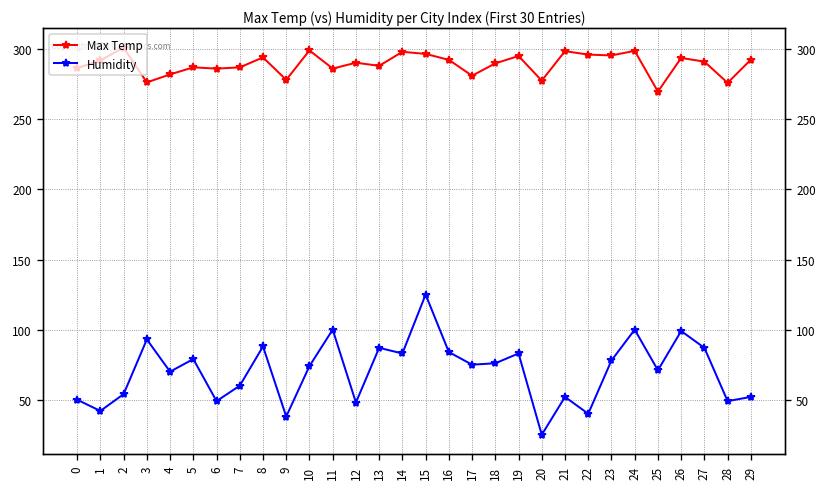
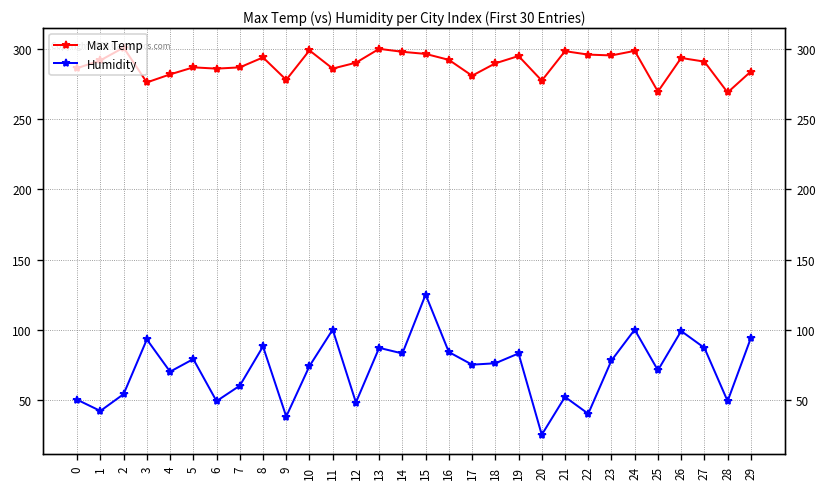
  {
    "Max Temp": {
      "3": 276,
      "4": 282,
      "5": 287,
      "6": 286,
      "7": 287,
      "8": 294,
      "9": 278,
      "10": 299,
      "11": 286,
      "12": 290,
-     "13": 288,
+     "13": 300,
      "14": 298,
      "15": 297,
      "16": 292,
      "17": 281,
      "18": 290,
      "19": 295,
      "20": 278,
      "21": 299,
      "22": 296,
      "23": 296,
      "24": 299,
      "25": 270,
      "26": 294,
      "27": 291,
-     "28": 276,
-     "29": 293
+     "28": 269,
+     "29": 284
    },
    "Humidity": {
      "0": 50,
      "1": 42,
      "2": 54,
      "3": 93,
      "4": 70,
      "5": 79,
      "6": 49,
      "7": 60,
      "8": 88,
      "9": 38,
      "10": 74,
      "11": 100,
      "12": 48,
      "13": 87,
      "14": 83,
      "15": 125,
      "16": 84,
      "17": 75,
      "18": 76,
      "19": 83,
      "20": 25,
      "21": 52,
      "22": 40,
      "23": 78,
      "24": 100,
      "25": 71,
      "26": 99,
      "27": 87,
      "28": 49,
-     "29": 52
+     "29": 94
    }
  }
